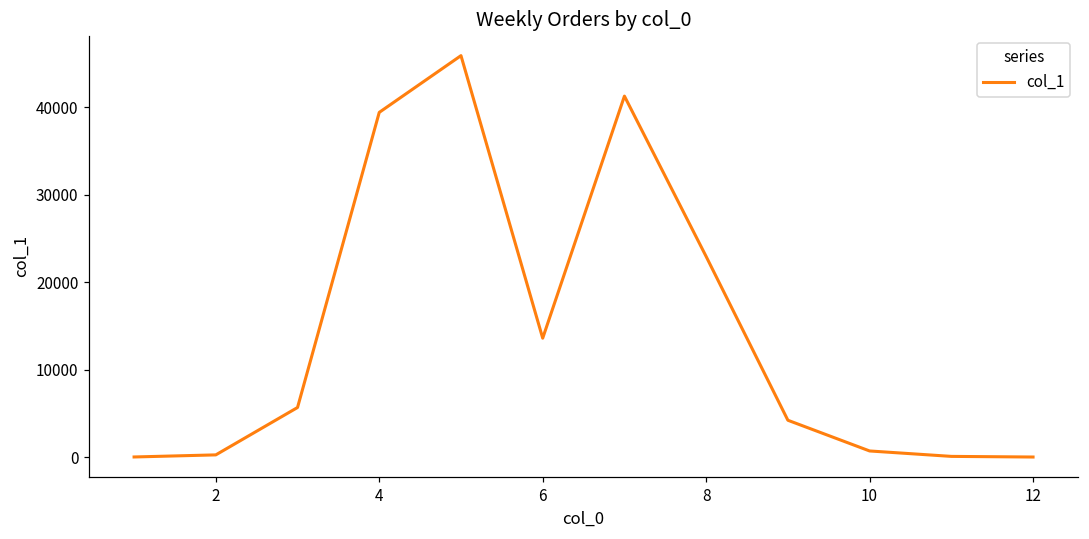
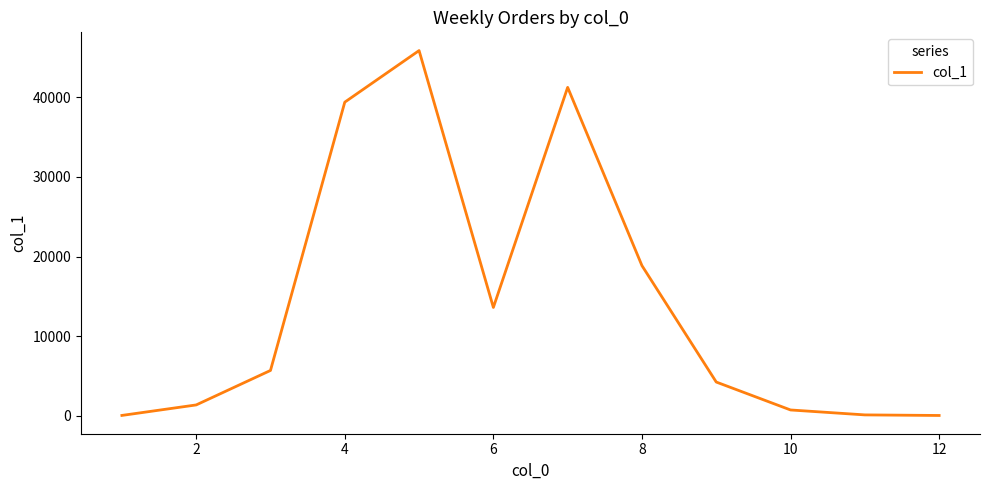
  {
-   "2": 0,
+   "2": 1000,
    "4": 39000,
    "6": 14000,
-   "8": 23000,
+   "8": 19000,
    "10": 1000,
    "12": 0
  }
